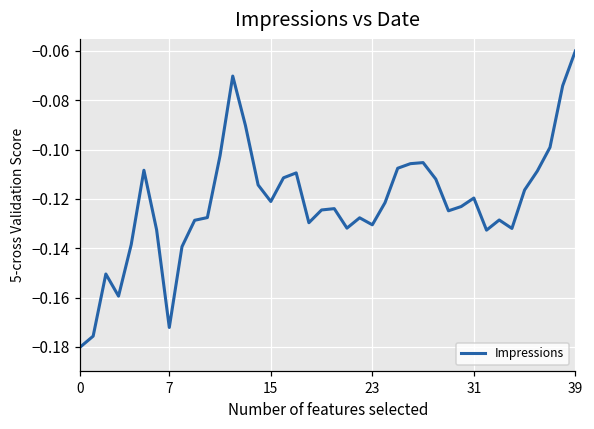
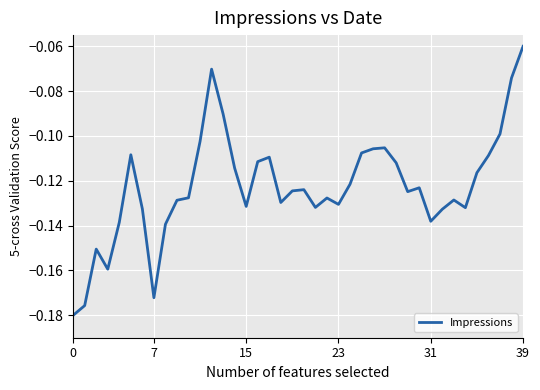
  {
    "0": -0.180,
    "7": -0.172,
-   "15": -0.121,
+   "15": -0.131,
    "23": -0.131,
-   "31": -0.120,
+   "31": -0.138,
    "39": -0.060
  }
